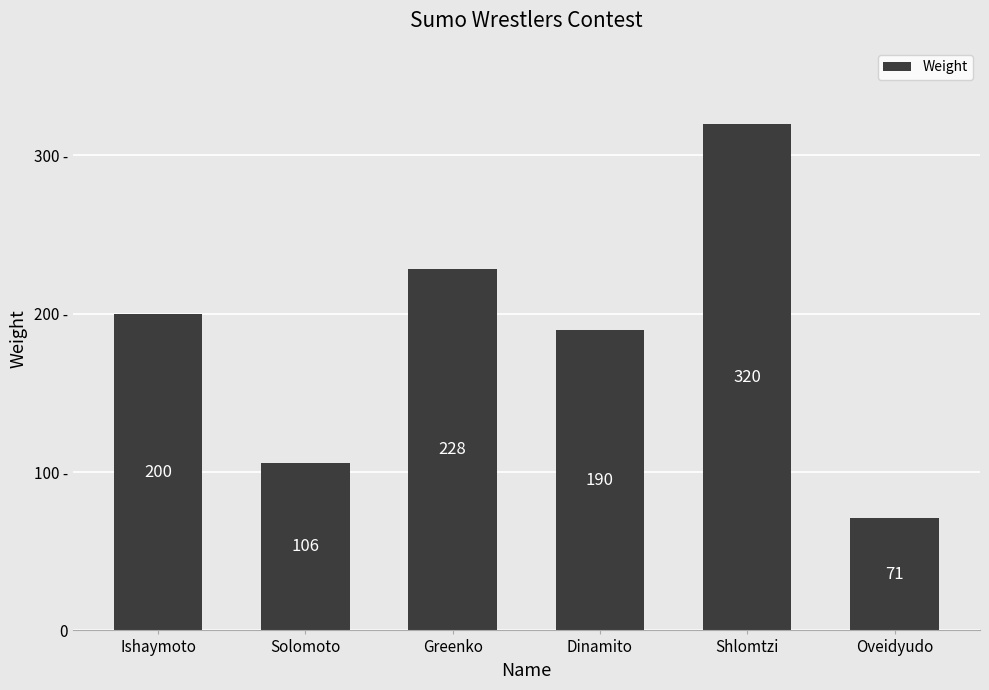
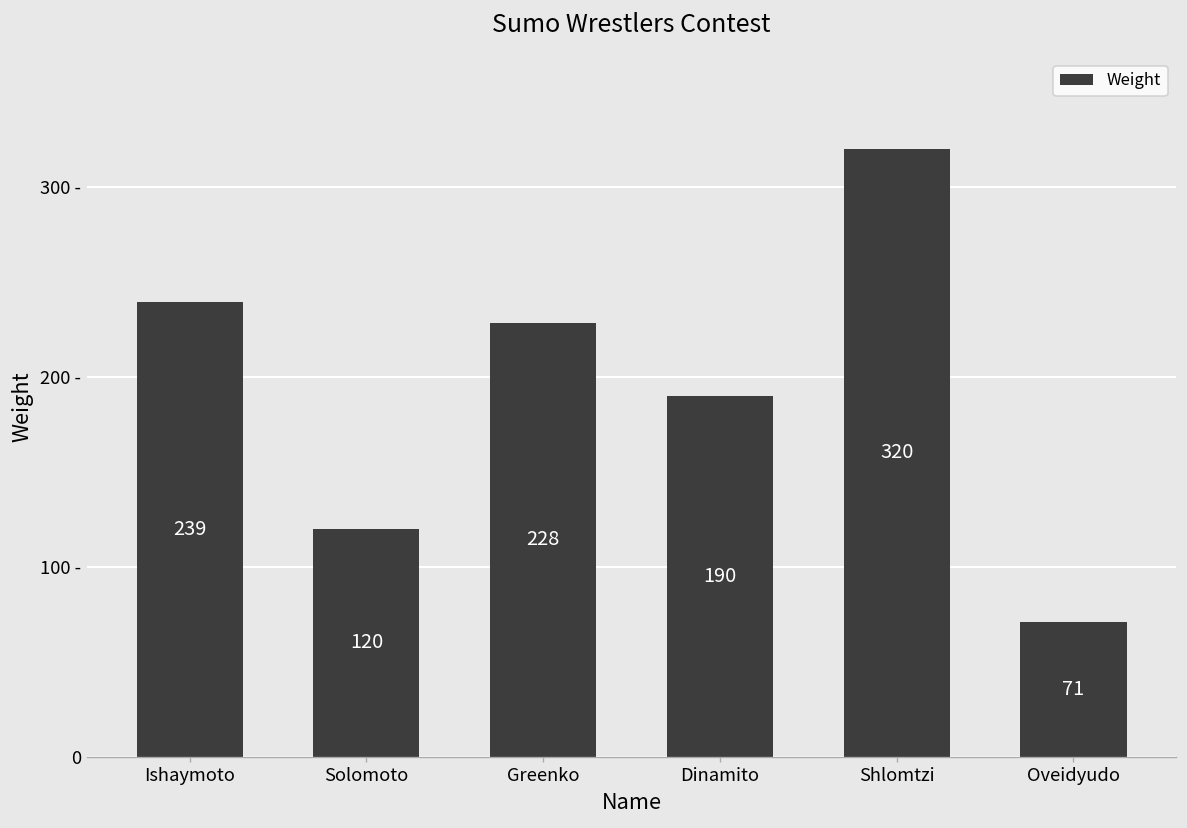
  {
-   "Ishaymoto": 200,
-   "Solomoto": 106,
+   "Ishaymoto": 239,
+   "Solomoto": 120,
    "Greenko": 228,
    "Dinamito": 190,
    "Shlomtzi": 320,
    "Oveidyudo": 71
  }
